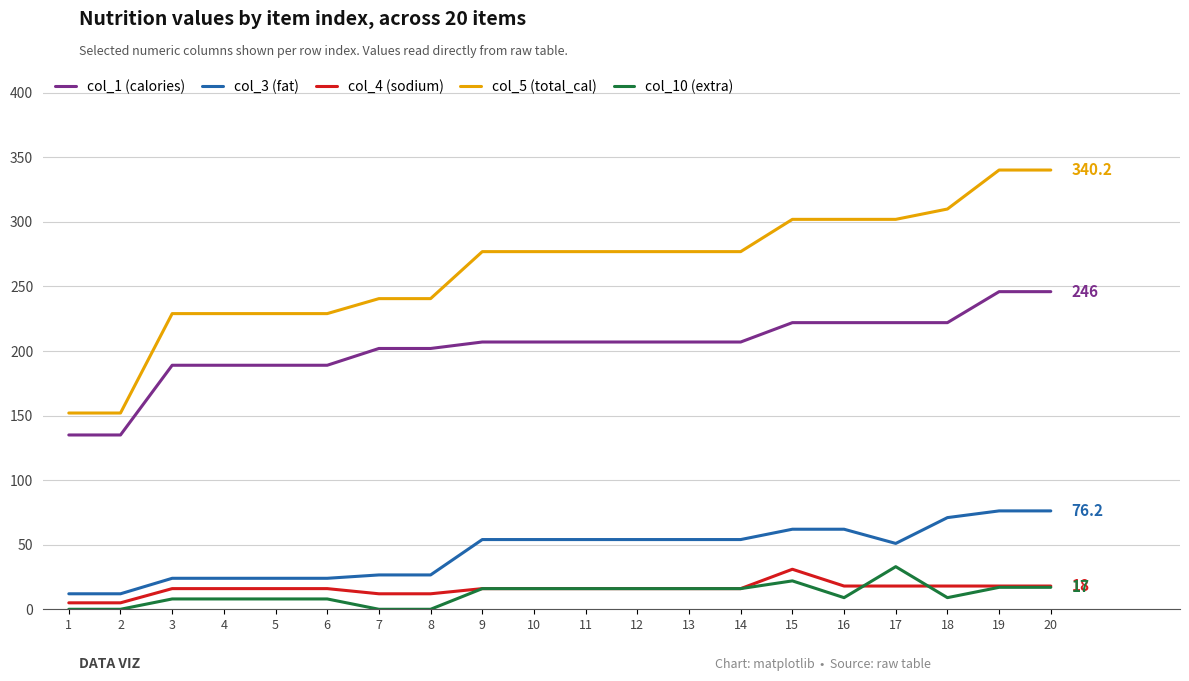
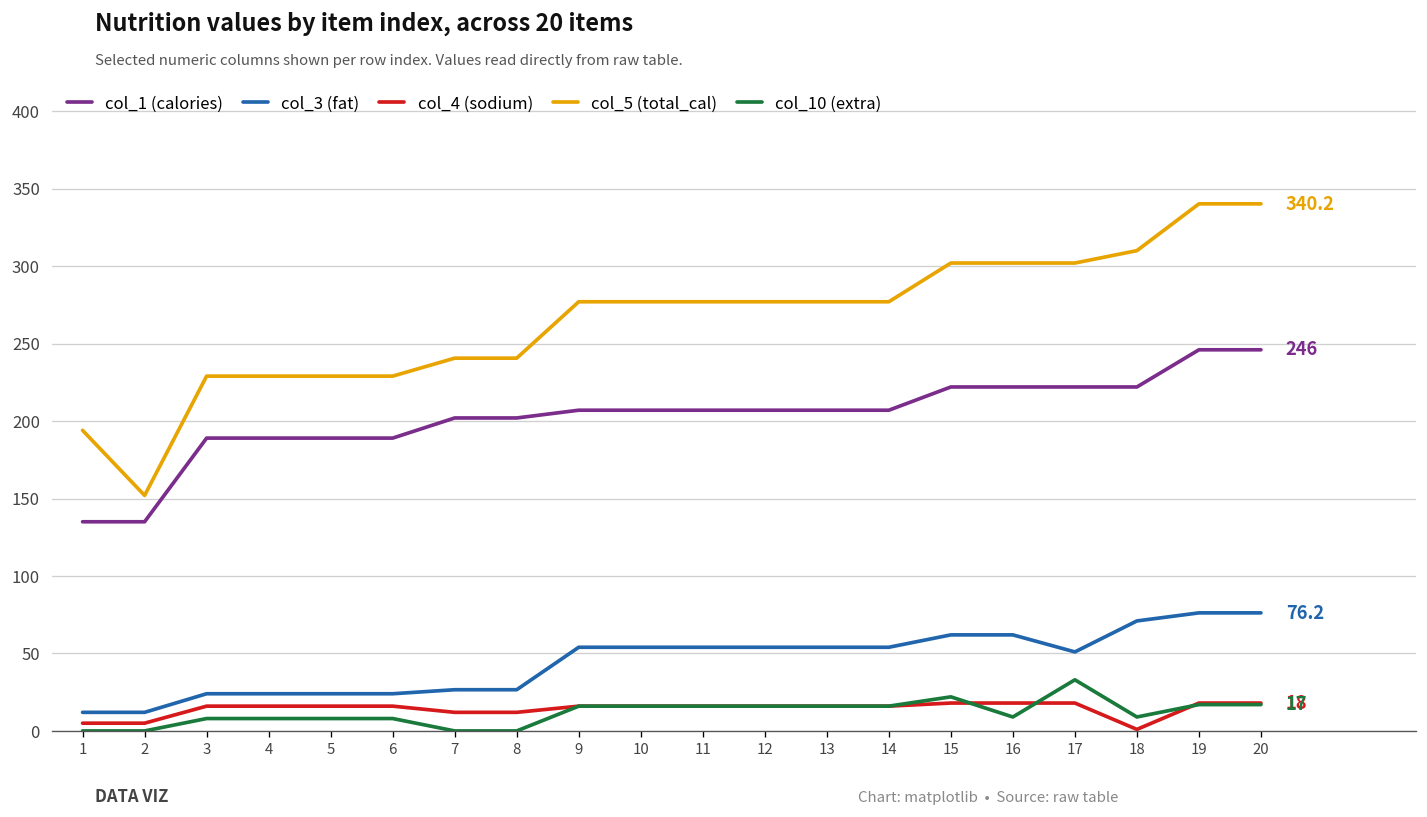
  {
    "col_1 (calories)": {
      "20": 246
    },
    "col_3 (fat)": {
      "20": 76.2
    },
    "col_4 (sodium)": {
      "1": 5,
      "2": 5,
      "3": 16,
      "4": 16,
      "5": 16,
      "6": 16,
      "7": 12,
      "8": 12,
-     "15": 31,
+     "15": 18,
      "16": 18,
      "17": 18,
-     "18": 18
+     "18": 1
    },
    "col_5 (total_cal)": {
-     "1": 152,
+     "1": 194,
      "2": 152,
      "3": 229,
      "4": 229,
      "5": 229,
      "6": 229,
      "7": 241,
      "8": 241,
      "9": 277,
      "10": 277,
      "11": 277,
      "12": 277,
      "13": 277,
      "14": 277,
      "15": 302,
      "16": 302,
      "17": 302,
      "18": 310,
      "19": 340
    },
    "col_10 (extra)": {
      "1": 0,
      "2": 0,
      "3": 8,
      "4": 8,
      "5": 8,
      "6": 8,
      "7": 0,
      "8": 0,
      "15": 22,
      "16": 9,
      "17": 33,
      "18": 9
    }
  }
